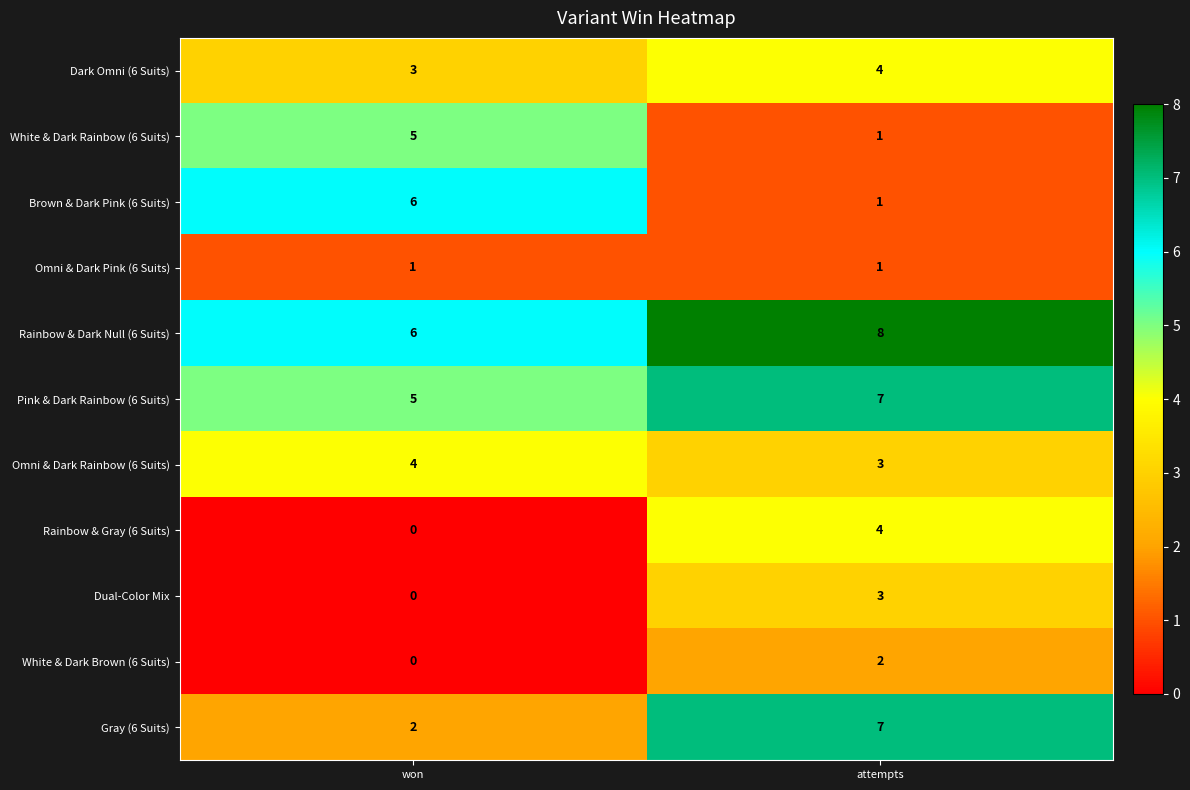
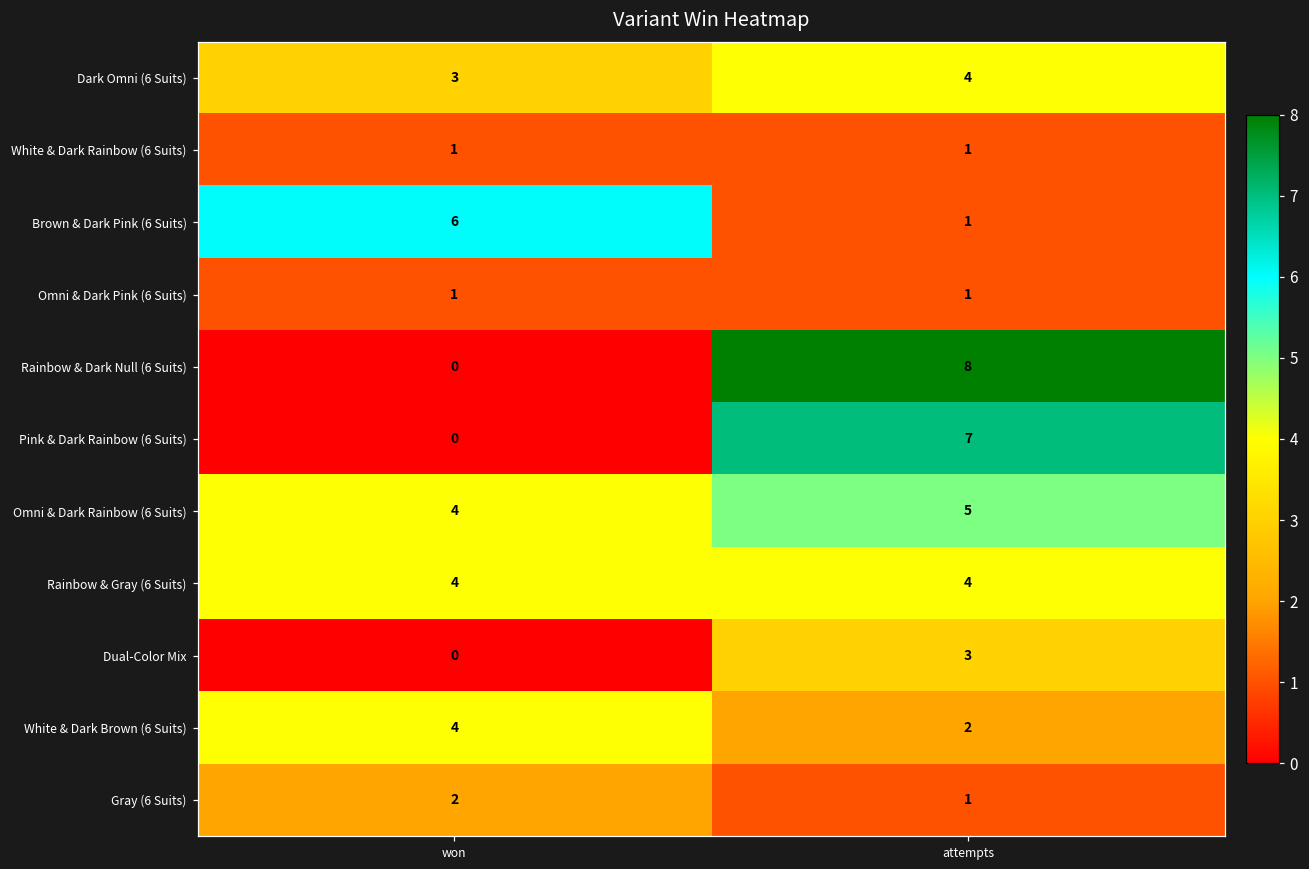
  {
    "Dark Omni (6 Suits)": {
      "won": 3,
      "attempts": 4
    },
    "White & Dark Rainbow (6 Suits)": {
-     "won": 5,
+     "won": 1,
      "attempts": 1
    },
    "Brown & Dark Pink (6 Suits)": {
      "won": 6,
      "attempts": 1
    },
    "Omni & Dark Pink (6 Suits)": {
      "won": 1,
      "attempts": 1
    },
    "Rainbow & Dark Null (6 Suits)": {
-     "won": 6,
+     "won": 0,
      "attempts": 8
    },
    "Pink & Dark Rainbow (6 Suits)": {
-     "won": 5,
+     "won": 0,
      "attempts": 7
    },
    "Omni & Dark Rainbow (6 Suits)": {
      "won": 4,
-     "attempts": 3
+     "attempts": 5
    },
    "Rainbow & Gray (6 Suits)": {
-     "won": 0,
+     "won": 4,
      "attempts": 4
    },
    "Dual-Color Mix": {
      "won": 0,
      "attempts": 3
    },
    "White & Dark Brown (6 Suits)": {
-     "won": 0,
+     "won": 4,
      "attempts": 2
    },
    "Gray (6 Suits)": {
      "won": 2,
-     "attempts": 7
+     "attempts": 1
    }
  }
